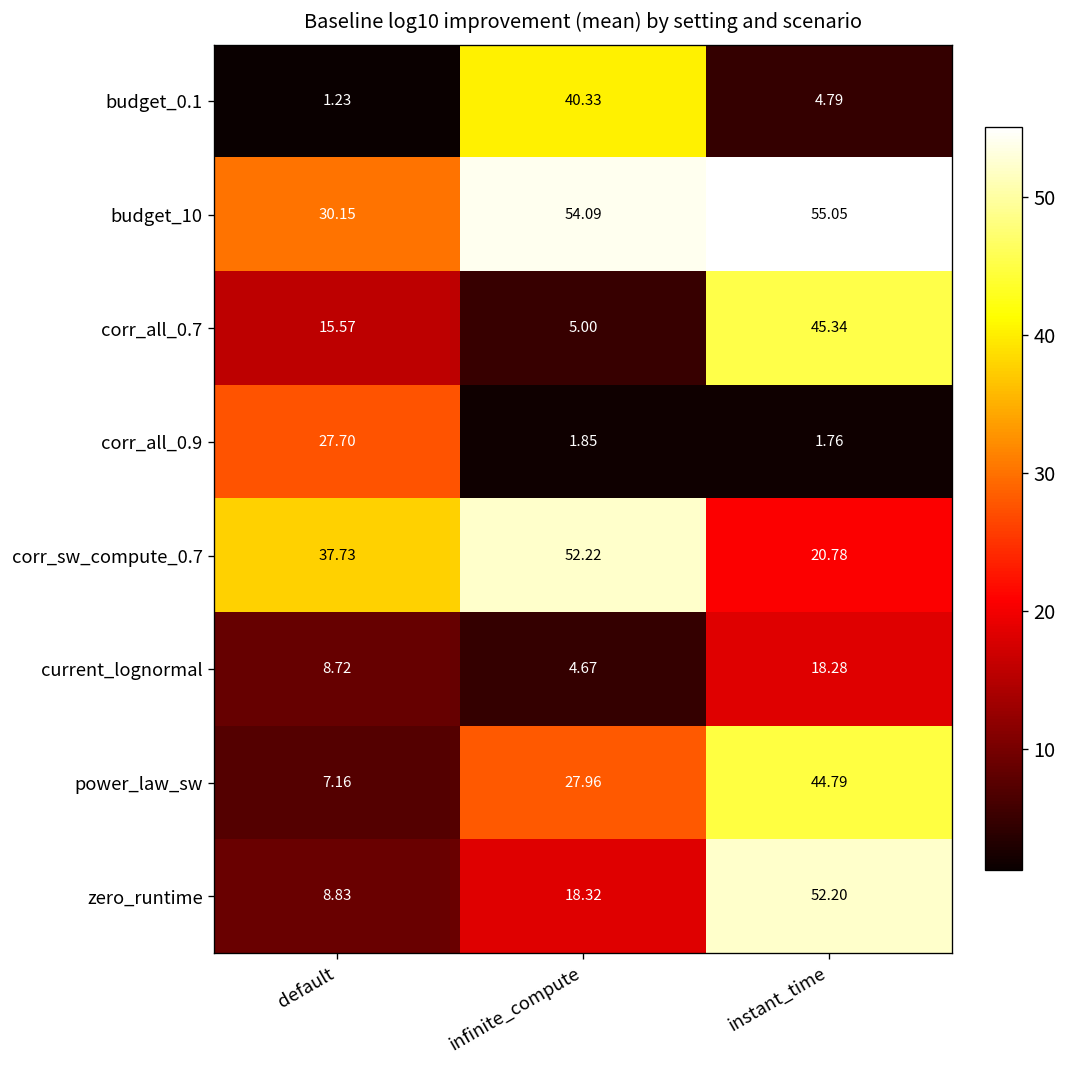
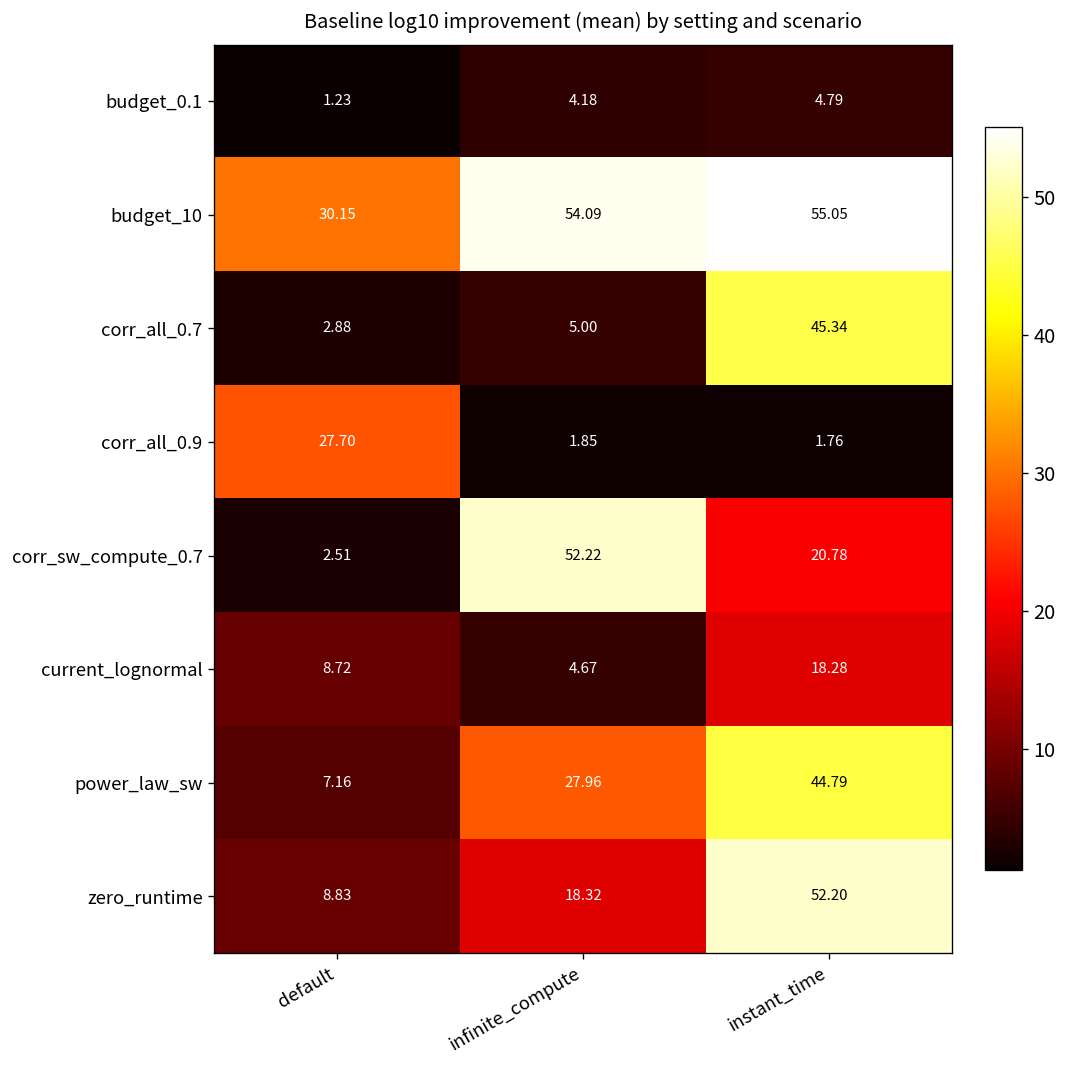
  {
    "budget_0.1": {
      "default": 1.23,
-     "infinite_compute": 40.33,
+     "infinite_compute": 4.18,
      "instant_time": 4.79
    },
    "budget_10": {
      "default": 30.15,
      "infinite_compute": 54.09,
      "instant_time": 55.05
    },
    "corr_all_0.7": {
-     "default": 15.57,
+     "default": 2.88,
      "infinite_compute": 5.00,
      "instant_time": 45.34
    },
    "corr_all_0.9": {
      "default": 27.70,
      "infinite_compute": 1.85,
      "instant_time": 1.76
    },
    "corr_sw_compute_0.7": {
-     "default": 37.73,
+     "default": 2.51,
      "infinite_compute": 52.22,
      "instant_time": 20.78
    },
    "current_lognormal": {
      "default": 8.72,
      "infinite_compute": 4.67,
      "instant_time": 18.28
    },
    "power_law_sw": {
      "default": 7.16,
      "infinite_compute": 27.96,
      "instant_time": 44.79
    },
    "zero_runtime": {
      "default": 8.83,
      "infinite_compute": 18.32,
      "instant_time": 52.20
    }
  }
